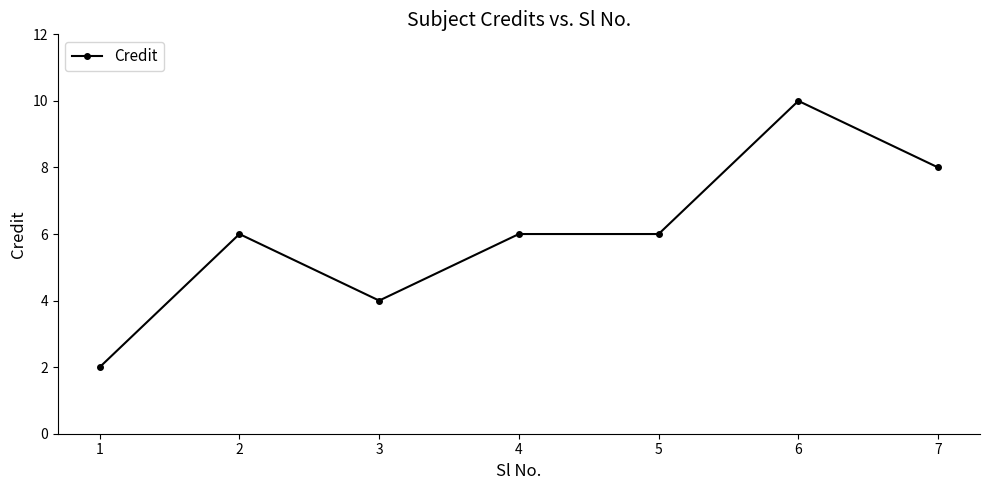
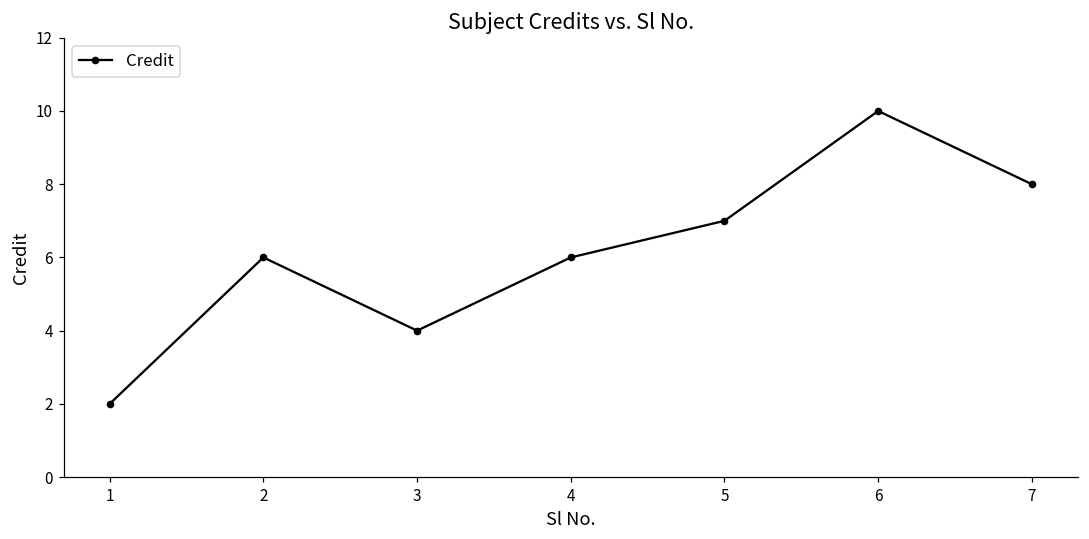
  {
    "1": 2,
    "2": 6,
    "3": 4,
    "4": 6,
-   "5": 6,
+   "5": 7,
    "6": 10,
    "7": 8
  }
